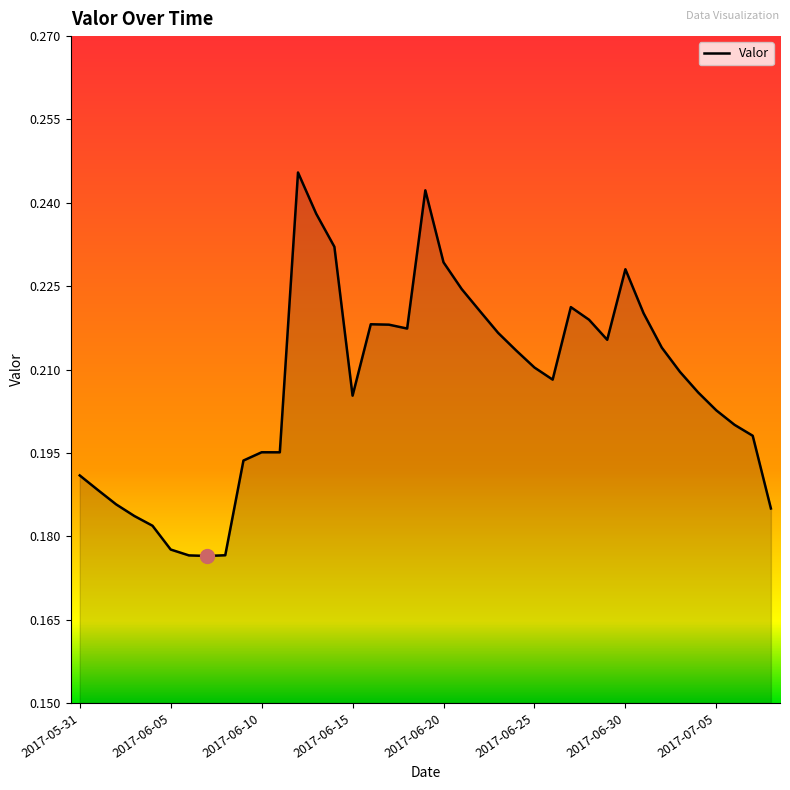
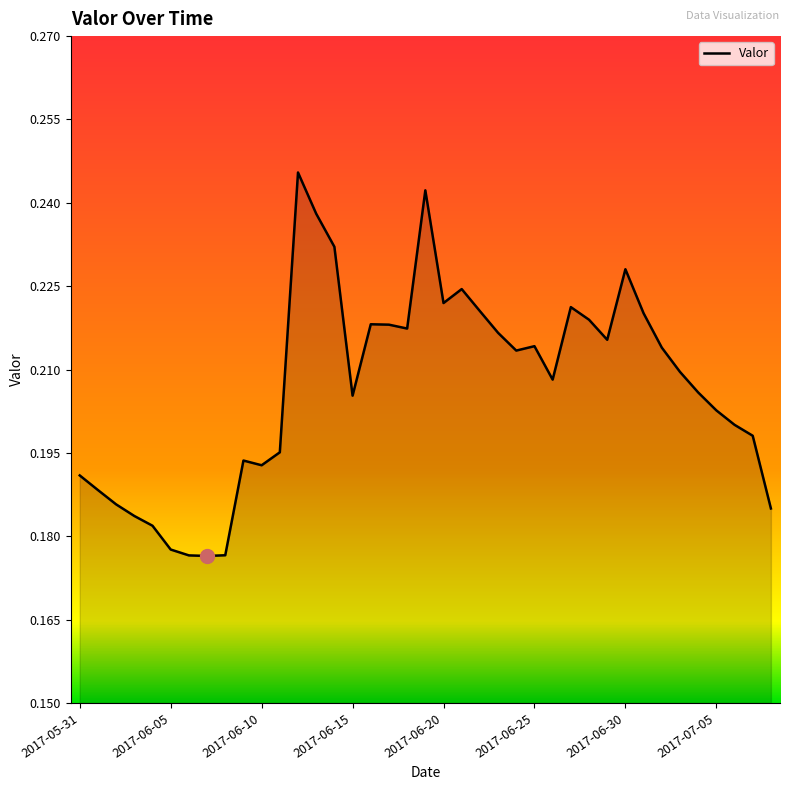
  {
    "Valor": {
      "2017-05-31": 0.191,
      "2017-06-05": 0.177,
-     "2017-06-10": 0.195,
+     "2017-06-10": 0.193,
      "2017-06-15": 0.205,
-     "2017-06-20": 0.229,
-     "2017-06-25": 0.210,
+     "2017-06-20": 0.222,
+     "2017-06-25": 0.214,
      "2017-06-30": 0.228,
      "2017-07-05": 0.202
    }
  }
